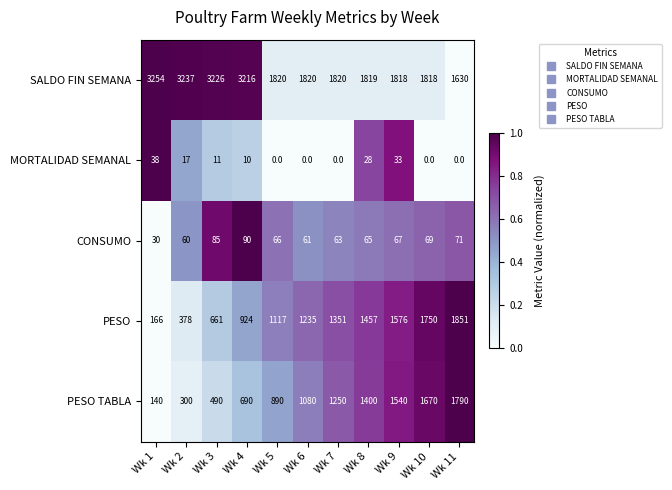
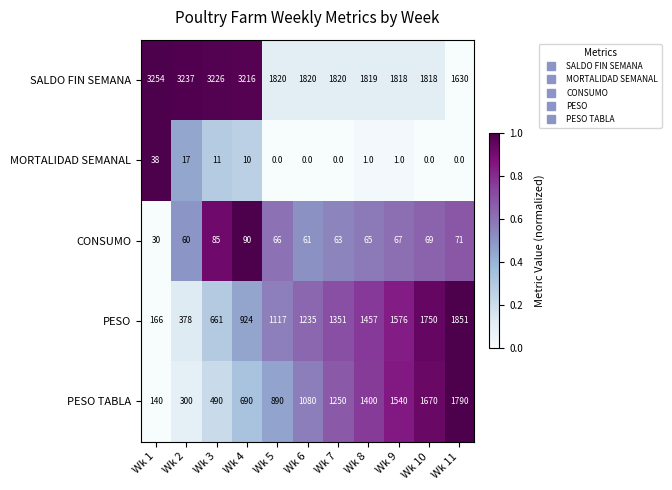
  {
    "SALDO FIN SEMANA": {
      "Wk 1": 3254,
      "Wk 2": 3237,
      "Wk 3": 3226,
      "Wk 4": 3216,
      "Wk 5": 1820,
      "Wk 6": 1820,
      "Wk 7": 1820,
      "Wk 8": 1819,
      "Wk 9": 1818,
      "Wk 10": 1818,
      "Wk 11": 1630
    },
    "MORTALIDAD SEMANAL": {
      "Wk 1": 38,
      "Wk 2": 17,
      "Wk 3": 11,
      "Wk 4": 10,
      "Wk 5": 0.0,
      "Wk 6": 0.0,
      "Wk 7": 0.0,
-     "Wk 8": 28,
-     "Wk 9": 33,
+     "Wk 8": 1.0,
+     "Wk 9": 1.0,
      "Wk 10": 0.0,
      "Wk 11": 0.0
    },
    "CONSUMO": {
      "Wk 1": 30,
      "Wk 2": 60,
      "Wk 3": 85,
      "Wk 4": 90,
      "Wk 5": 66,
      "Wk 6": 61,
      "Wk 7": 63,
      "Wk 8": 65,
      "Wk 9": 67,
      "Wk 10": 69,
      "Wk 11": 71
    },
    "PESO": {
      "Wk 1": 166,
      "Wk 2": 378,
      "Wk 3": 661,
      "Wk 4": 924,
      "Wk 5": 1117,
      "Wk 6": 1235,
      "Wk 7": 1351,
      "Wk 8": 1457,
      "Wk 9": 1576,
      "Wk 10": 1750,
      "Wk 11": 1851
    },
    "PESO TABLA": {
      "Wk 1": 140,
      "Wk 2": 300,
      "Wk 3": 490,
      "Wk 4": 690,
      "Wk 5": 890,
      "Wk 6": 1080,
      "Wk 7": 1250,
      "Wk 8": 1400,
      "Wk 9": 1540,
      "Wk 10": 1670,
      "Wk 11": 1790
    }
  }
